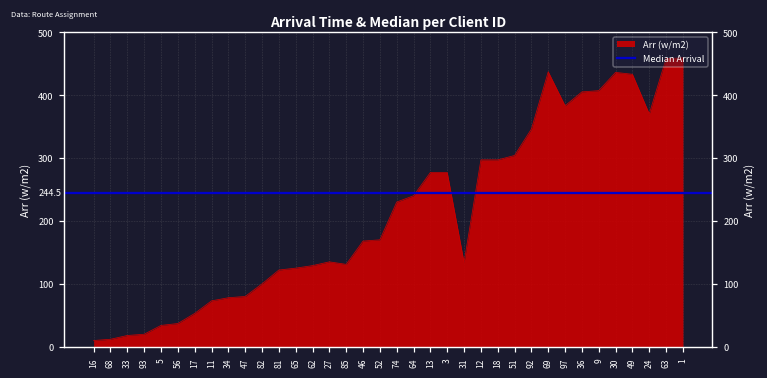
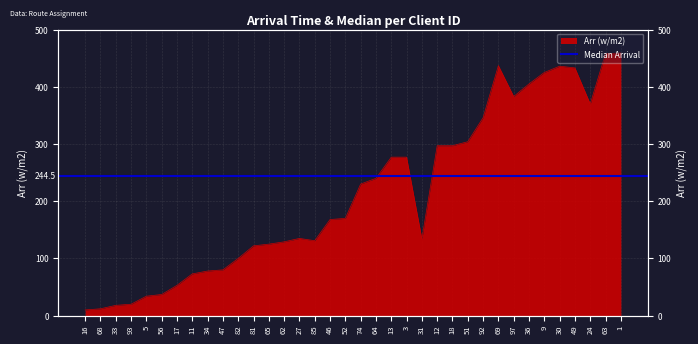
  {
    "16": 10,
    "68": 10,
    "33": 20,
    "93": 20,
    "5": 30,
    "56": 40,
    "17": 50,
    "11": 70,
    "34": 80,
    "47": 80,
    "82": 100,
    "81": 120,
    "65": 130,
    "62": 130,
    "27": 140,
    "85": 130,
    "46": 170,
    "52": 170,
    "74": 230,
    "64": 240,
    "13": 280,
    "3": 280,
    "31": 130,
    "12": 300,
    "18": 300,
    "51": 300,
    "92": 350,
    "69": 440,
    "97": 380,
    "36": 410,
-   "9": 410,
+   "9": 430,
    "30": 440,
    "49": 430,
    "24": 370
  }
